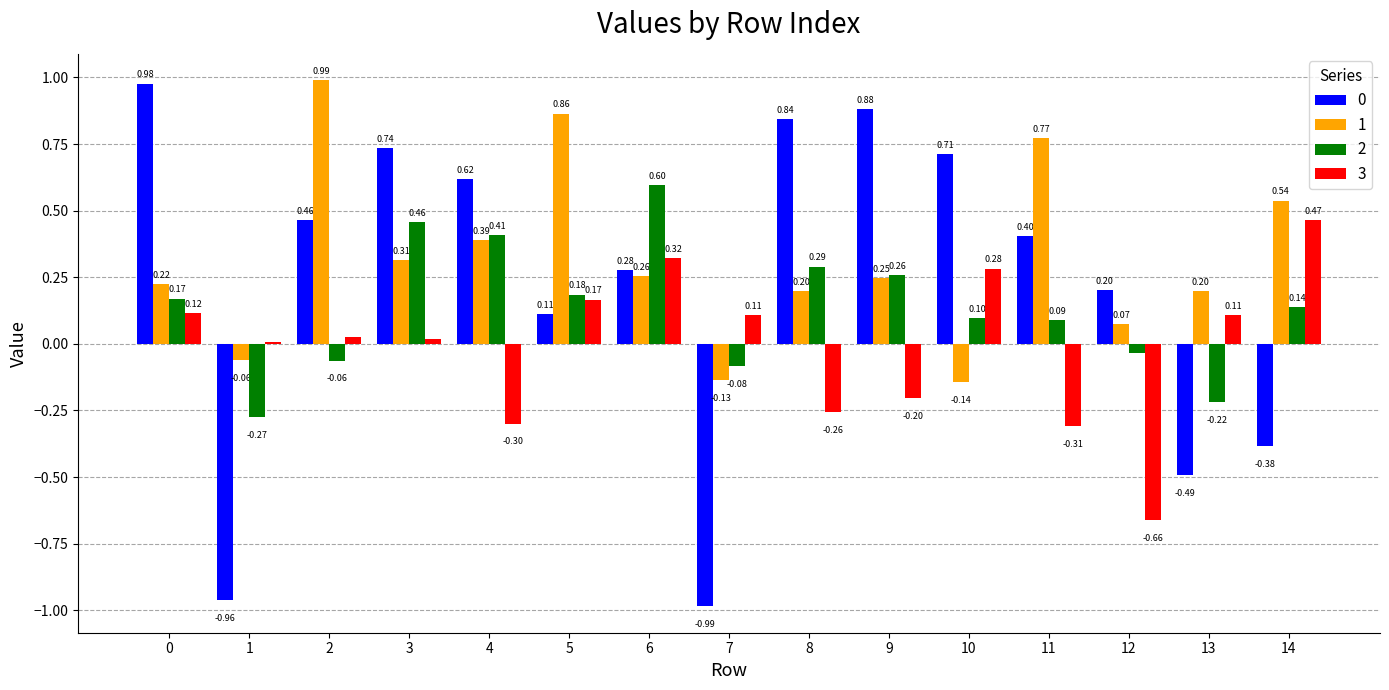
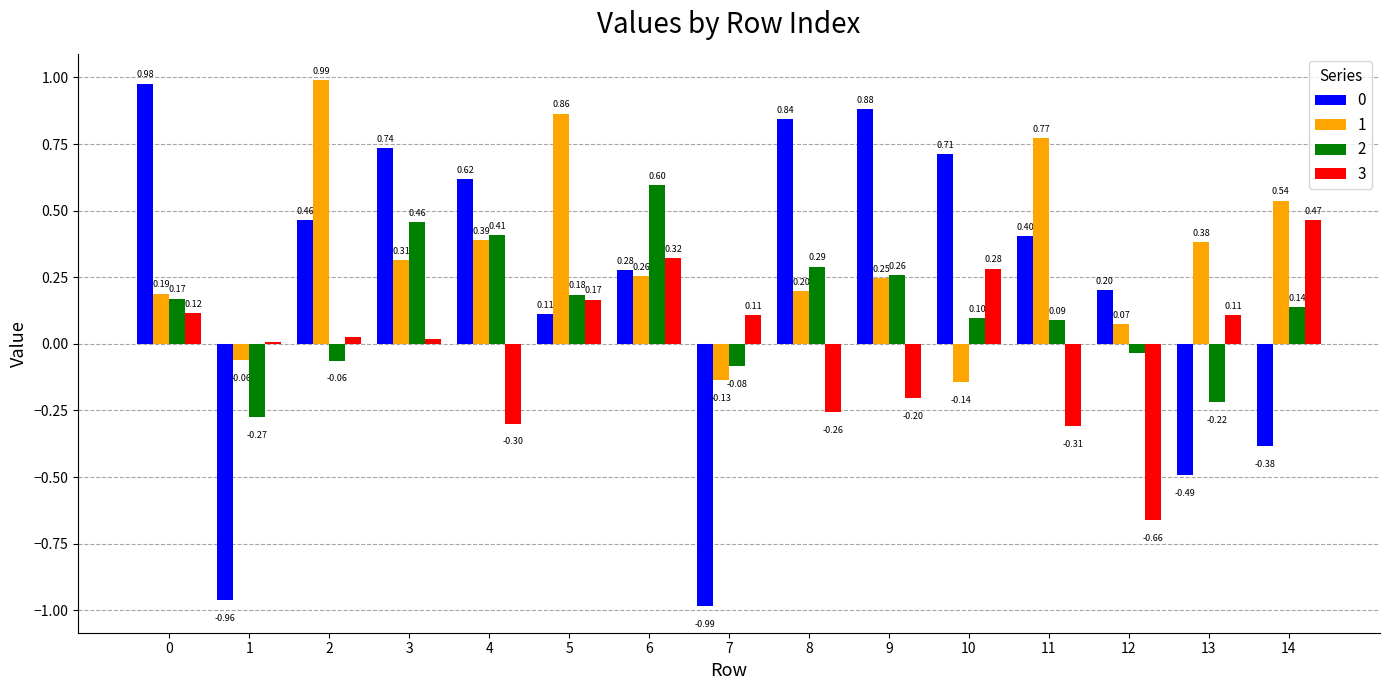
  {
    "0": {
      "0": 0.98,
      "1": -0.96,
      "2": 0.46,
      "3": 0.74,
      "4": 0.62,
      "5": 0.11,
      "6": 0.28,
      "7": -0.99,
      "8": 0.84,
      "9": 0.88,
      "10": 0.71,
      "11": 0.40,
      "12": 0.20,
      "13": -0.49,
      "14": -0.38
    },
    "1": {
-     "0": 0.22,
+     "0": 0.19,
      "1": -0.06,
      "2": 0.99,
      "3": 0.31,
      "4": 0.39,
      "5": 0.86,
      "6": 0.26,
      "7": -0.13,
      "8": 0.20,
      "9": 0.25,
      "10": -0.14,
      "11": 0.77,
      "12": 0.07,
-     "13": 0.20,
+     "13": 0.38,
      "14": 0.54
    },
    "2": {
      "0": 0.17,
      "1": -0.27,
      "2": -0.06,
      "3": 0.46,
      "4": 0.41,
      "5": 0.18,
      "6": 0.60,
      "7": -0.08,
      "8": 0.29,
      "9": 0.26,
      "10": 0.10,
      "11": 0.09,
      "13": -0.22,
      "14": 0.14
    },
    "3": {
      "0": 0.12,
      "4": -0.30,
      "5": 0.17,
      "6": 0.32,
      "7": 0.11,
      "8": -0.26,
      "9": -0.20,
      "10": 0.28,
      "11": -0.31,
      "12": -0.66,
      "13": 0.11,
      "14": 0.47
    }
  }
